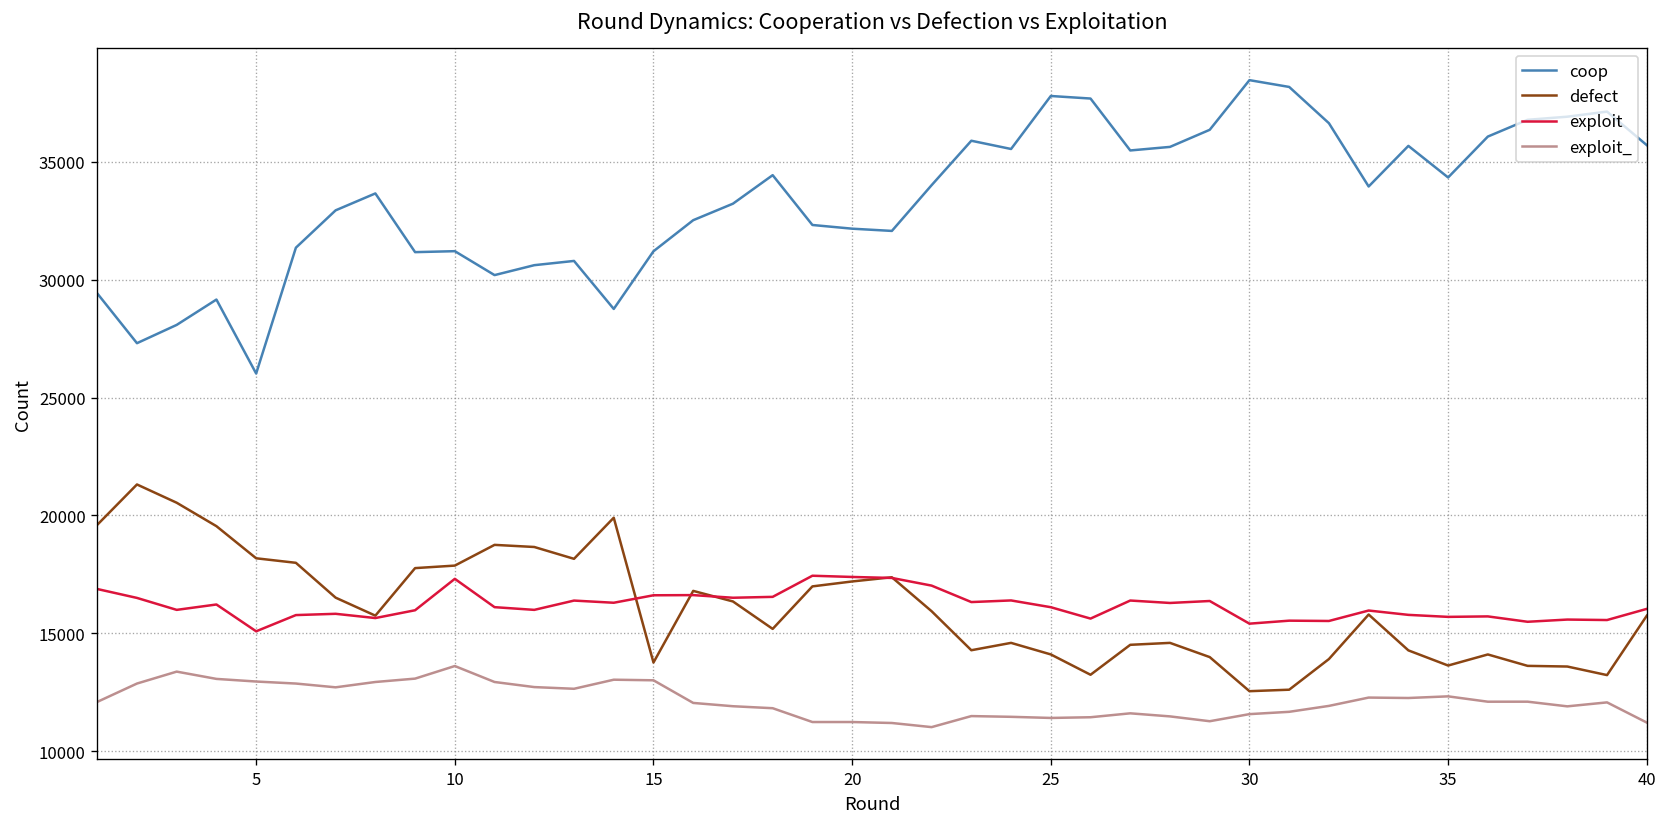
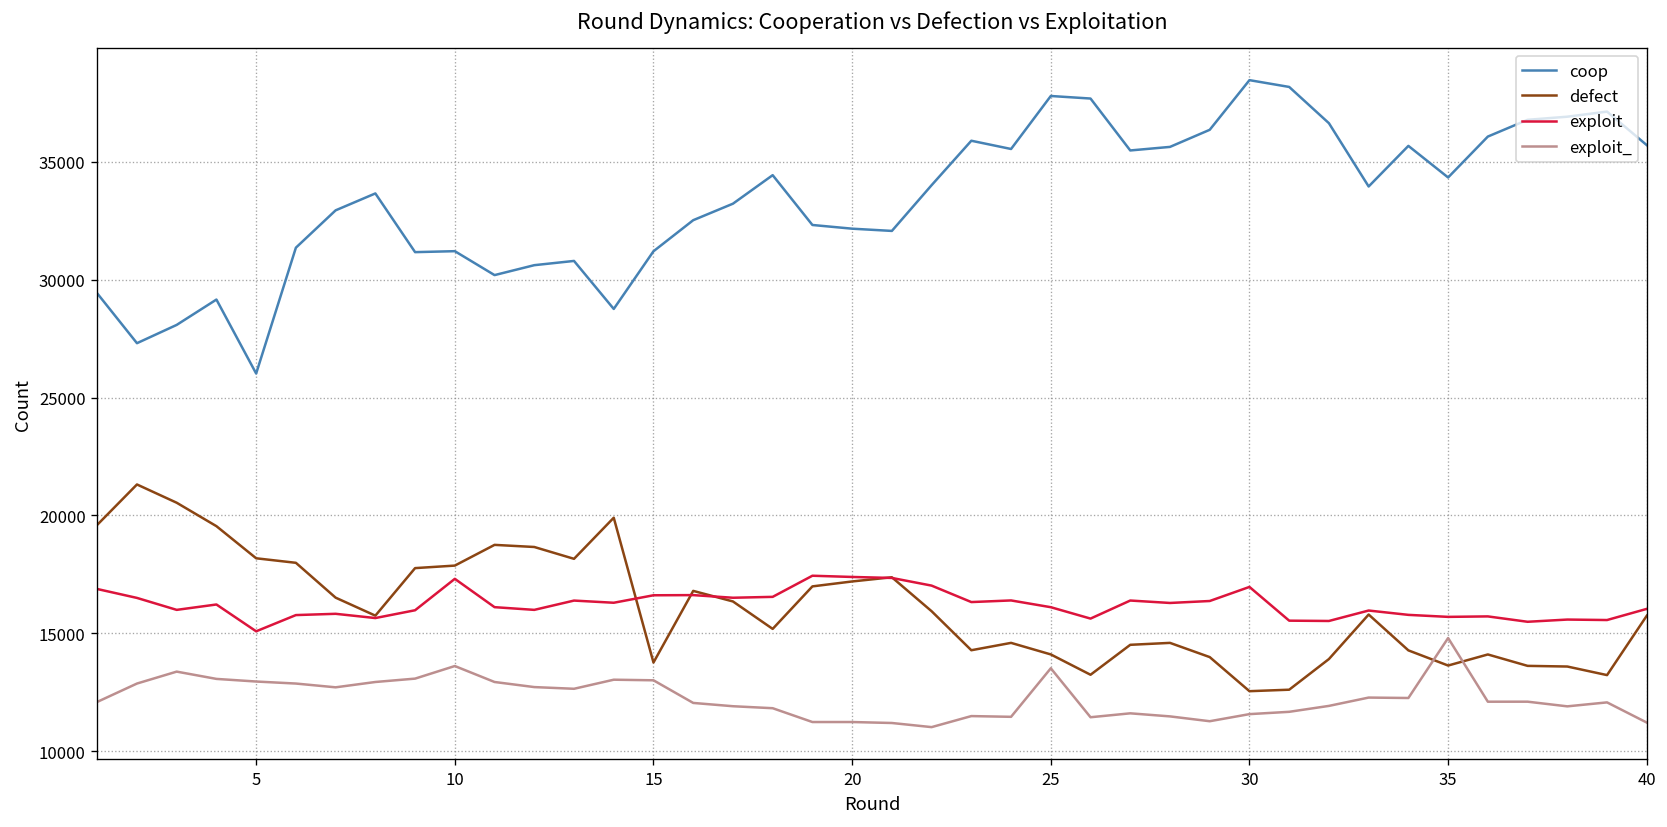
  {
    "coop": {
      "5": 26000,
      "10": 31200,
      "15": 31200,
      "20": 32200,
      "25": 37800,
      "30": 38500,
      "35": 34300,
      "40": 35700
    },
    "defect": {
      "5": 18200,
      "10": 17900,
      "15": 13800,
      "20": 17200,
      "25": 14100,
      "30": 12500,
      "35": 13600,
      "40": 15700
    },
    "exploit": {
      "5": 15100,
      "10": 17300,
      "15": 16600,
      "20": 17400,
      "25": 16100,
-     "30": 15400,
+     "30": 17000,
      "35": 15700,
      "40": 16000
    },
    "exploit_": {
      "5": 13000,
      "10": 13600,
      "15": 13000,
      "20": 11200,
-     "25": 11400,
+     "25": 13500,
      "30": 11600,
-     "35": 12300,
+     "35": 14800,
      "40": 11200
    }
  }
